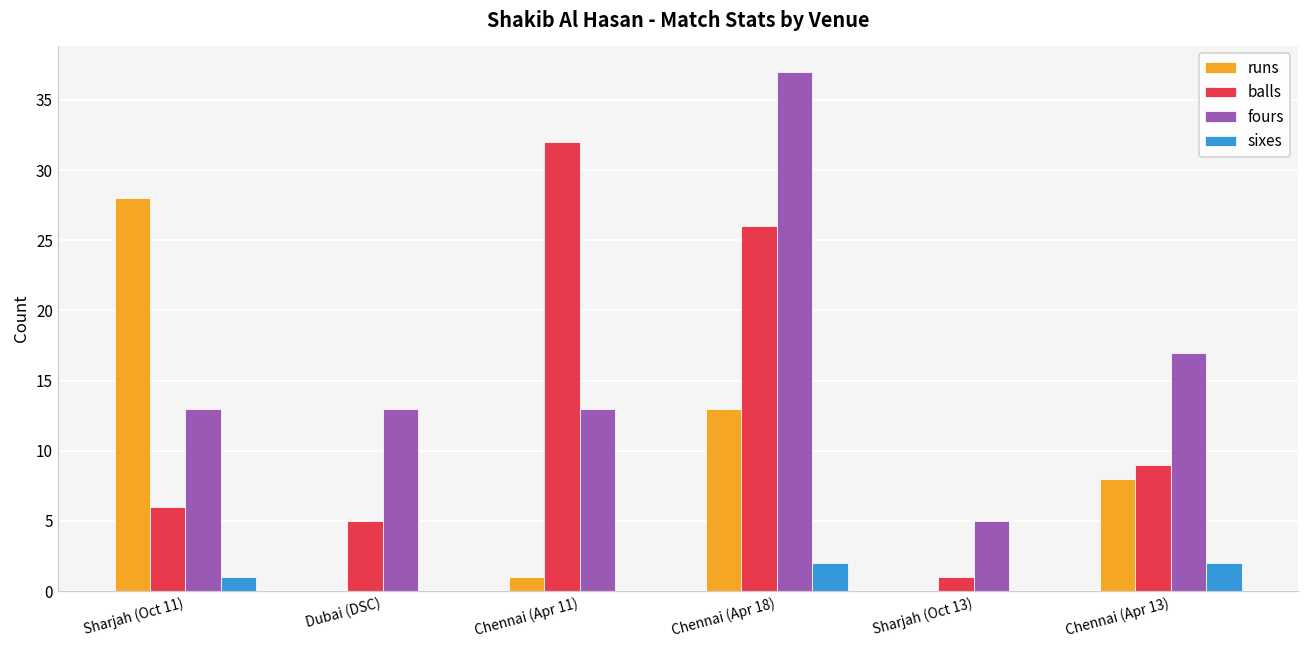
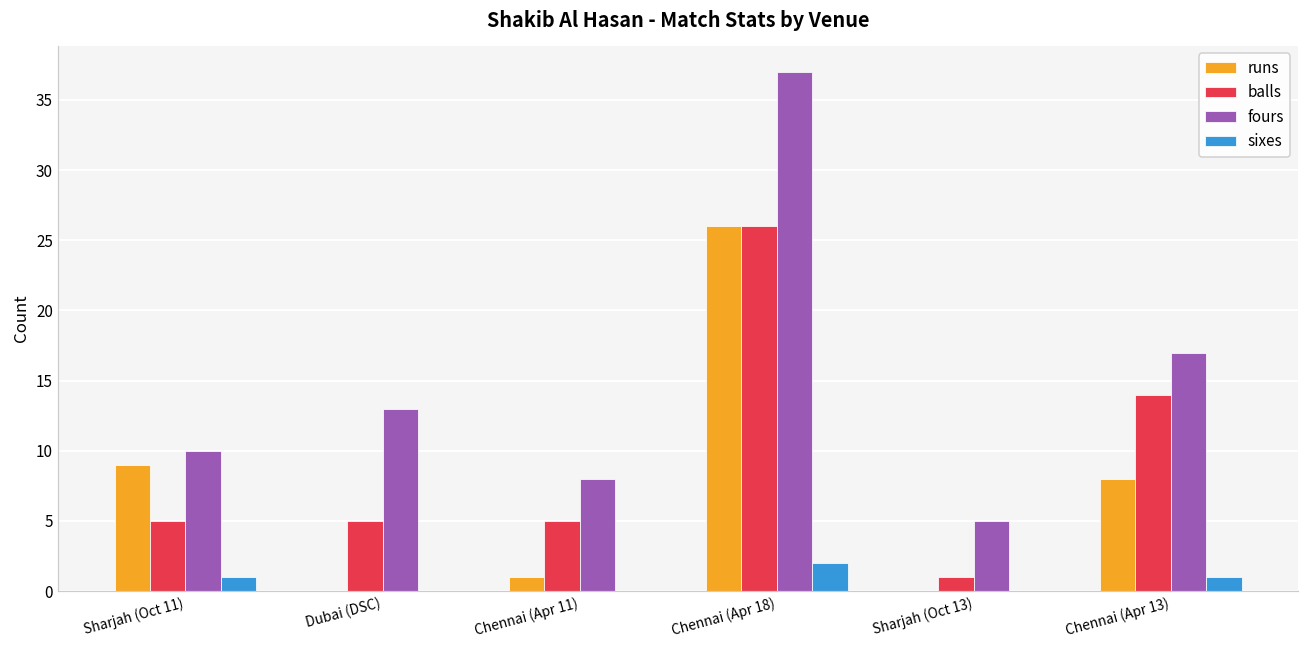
  {
    "runs": {
-     "Sharjah (Oct 11)": 28,
+     "Sharjah (Oct 11)": 9,
      "Dubai (DSC)": 0,
      "Chennai (Apr 11)": 1,
-     "Chennai (Apr 18)": 13,
+     "Chennai (Apr 18)": 26,
      "Sharjah (Oct 13)": 0,
      "Chennai (Apr 13)": 8
    },
    "balls": {
-     "Sharjah (Oct 11)": 6,
+     "Sharjah (Oct 11)": 5,
      "Dubai (DSC)": 5,
-     "Chennai (Apr 11)": 32,
+     "Chennai (Apr 11)": 5,
      "Chennai (Apr 18)": 26,
      "Sharjah (Oct 13)": 1,
-     "Chennai (Apr 13)": 9
+     "Chennai (Apr 13)": 14
    },
    "fours": {
-     "Sharjah (Oct 11)": 13,
+     "Sharjah (Oct 11)": 10,
      "Dubai (DSC)": 13,
-     "Chennai (Apr 11)": 13,
+     "Chennai (Apr 11)": 8,
      "Chennai (Apr 18)": 37,
      "Sharjah (Oct 13)": 5,
      "Chennai (Apr 13)": 17
    },
    "sixes": {
      "Sharjah (Oct 11)": 1,
      "Dubai (DSC)": 0,
      "Chennai (Apr 11)": 0,
      "Chennai (Apr 18)": 2,
      "Sharjah (Oct 13)": 0,
-     "Chennai (Apr 13)": 2
+     "Chennai (Apr 13)": 1
    }
  }
